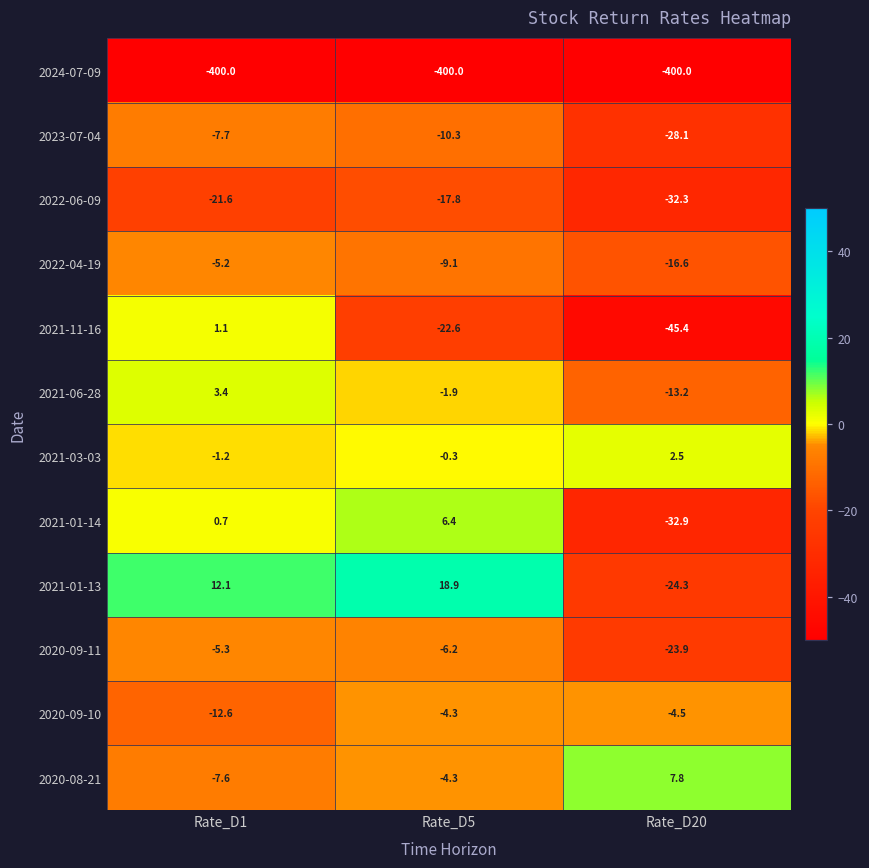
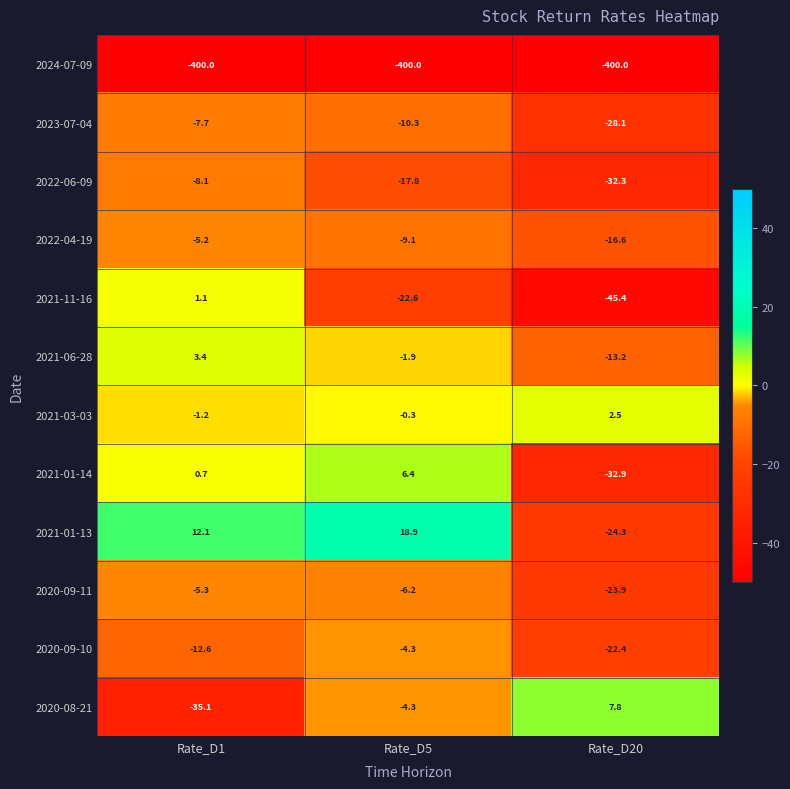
  {
    "2024-07-09": {
      "Rate_D1": -400.0,
      "Rate_D5": -400.0,
      "Rate_D20": -400.0
    },
    "2023-07-04": {
      "Rate_D1": -7.7,
      "Rate_D5": -10.3,
      "Rate_D20": -28.1
    },
    "2022-06-09": {
-     "Rate_D1": -21.6,
+     "Rate_D1": -8.1,
      "Rate_D5": -17.8,
      "Rate_D20": -32.3
    },
    "2022-04-19": {
      "Rate_D1": -5.2,
      "Rate_D5": -9.1,
      "Rate_D20": -16.6
    },
    "2021-11-16": {
      "Rate_D1": 1.1,
      "Rate_D5": -22.6,
      "Rate_D20": -45.4
    },
    "2021-06-28": {
      "Rate_D1": 3.4,
      "Rate_D5": -1.9,
      "Rate_D20": -13.2
    },
    "2021-03-03": {
      "Rate_D1": -1.2,
      "Rate_D5": -0.3,
      "Rate_D20": 2.5
    },
    "2021-01-14": {
      "Rate_D1": 0.7,
      "Rate_D5": 6.4,
      "Rate_D20": -32.9
    },
    "2021-01-13": {
      "Rate_D1": 12.1,
      "Rate_D5": 18.9,
      "Rate_D20": -24.3
    },
    "2020-09-11": {
      "Rate_D1": -5.3,
      "Rate_D5": -6.2,
      "Rate_D20": -23.9
    },
    "2020-09-10": {
      "Rate_D1": -12.6,
      "Rate_D5": -4.3,
-     "Rate_D20": -4.5
+     "Rate_D20": -22.4
    },
    "2020-08-21": {
-     "Rate_D1": -7.6,
+     "Rate_D1": -35.1,
      "Rate_D5": -4.3,
      "Rate_D20": 7.8
    }
  }
